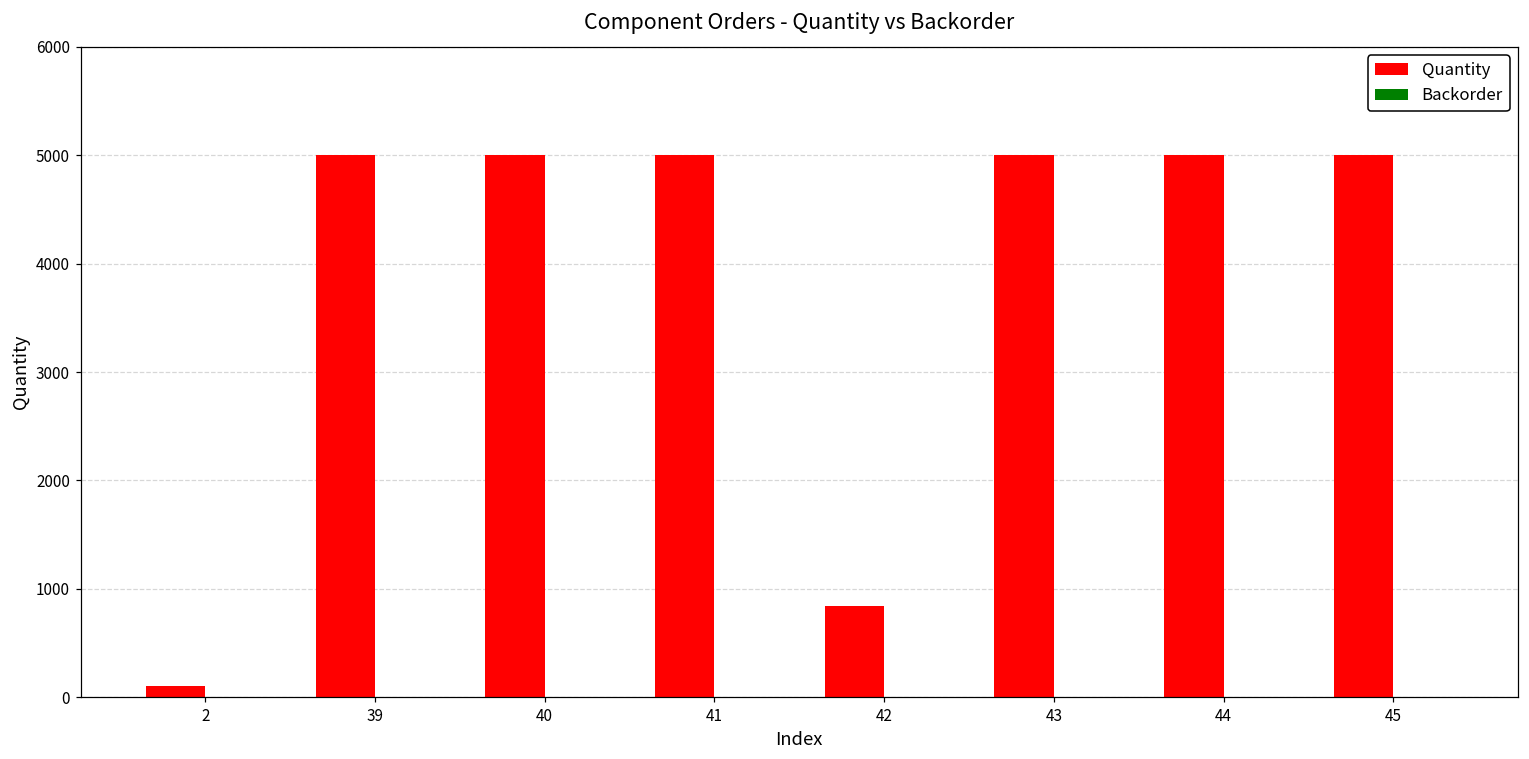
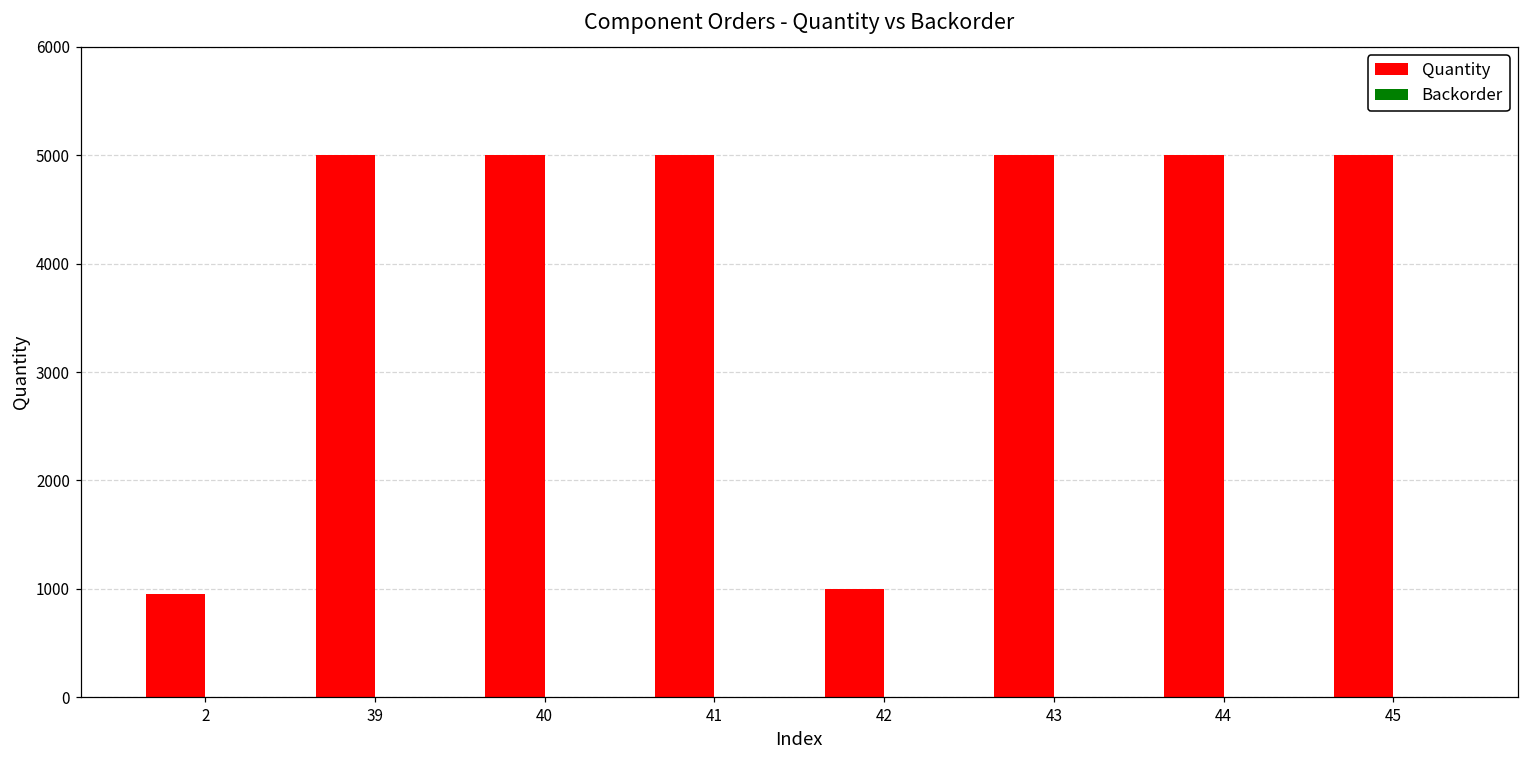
  {
    "Quantity": {
-     "2": 100,
+     "2": 1000,
      "39": 5000,
      "40": 5000,
      "41": 5000,
-     "42": 800,
+     "42": 1000,
      "43": 5000,
      "44": 5000,
      "45": 5000
    },
    "Backorder": {
      "2": 0,
      "39": 0,
      "40": 0,
      "41": 0,
      "42": 0,
      "43": 0,
      "44": 0,
      "45": 0
    }
  }
